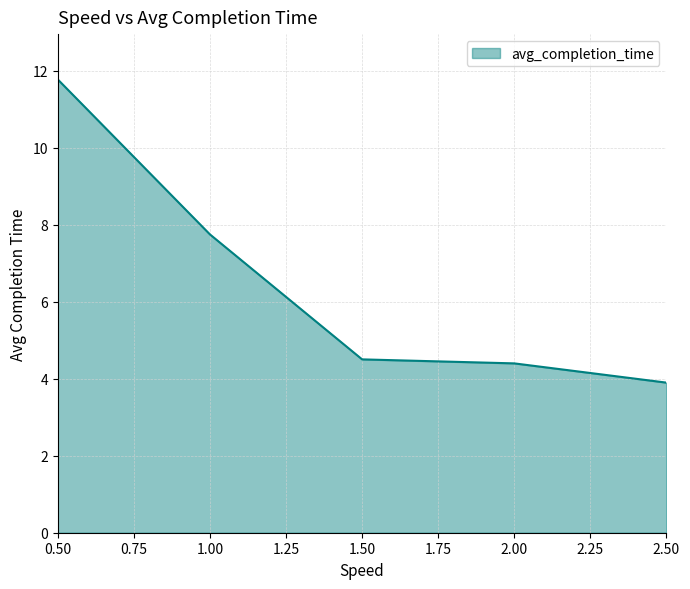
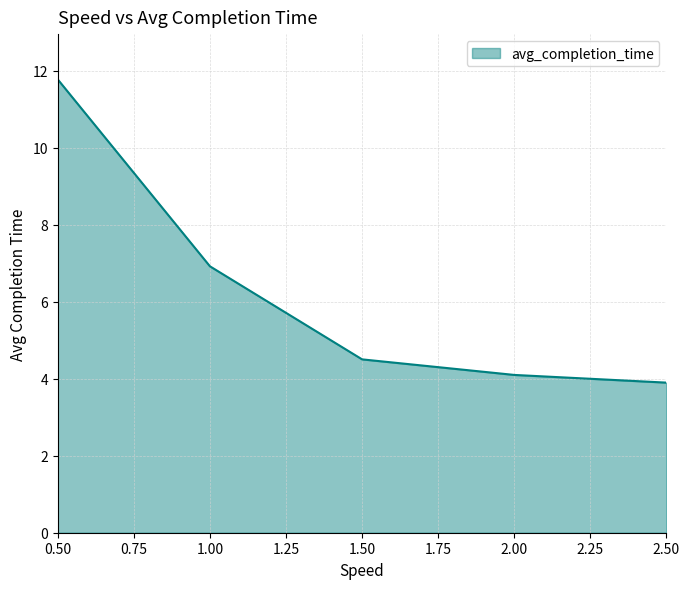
  {
    "0.50": 11.8,
-   "1.00": 7.8,
+   "1.00": 6.9,
    "1.50": 4.5,
-   "2.00": 4.4,
+   "2.00": 4.1,
    "2.50": 3.9
  }
